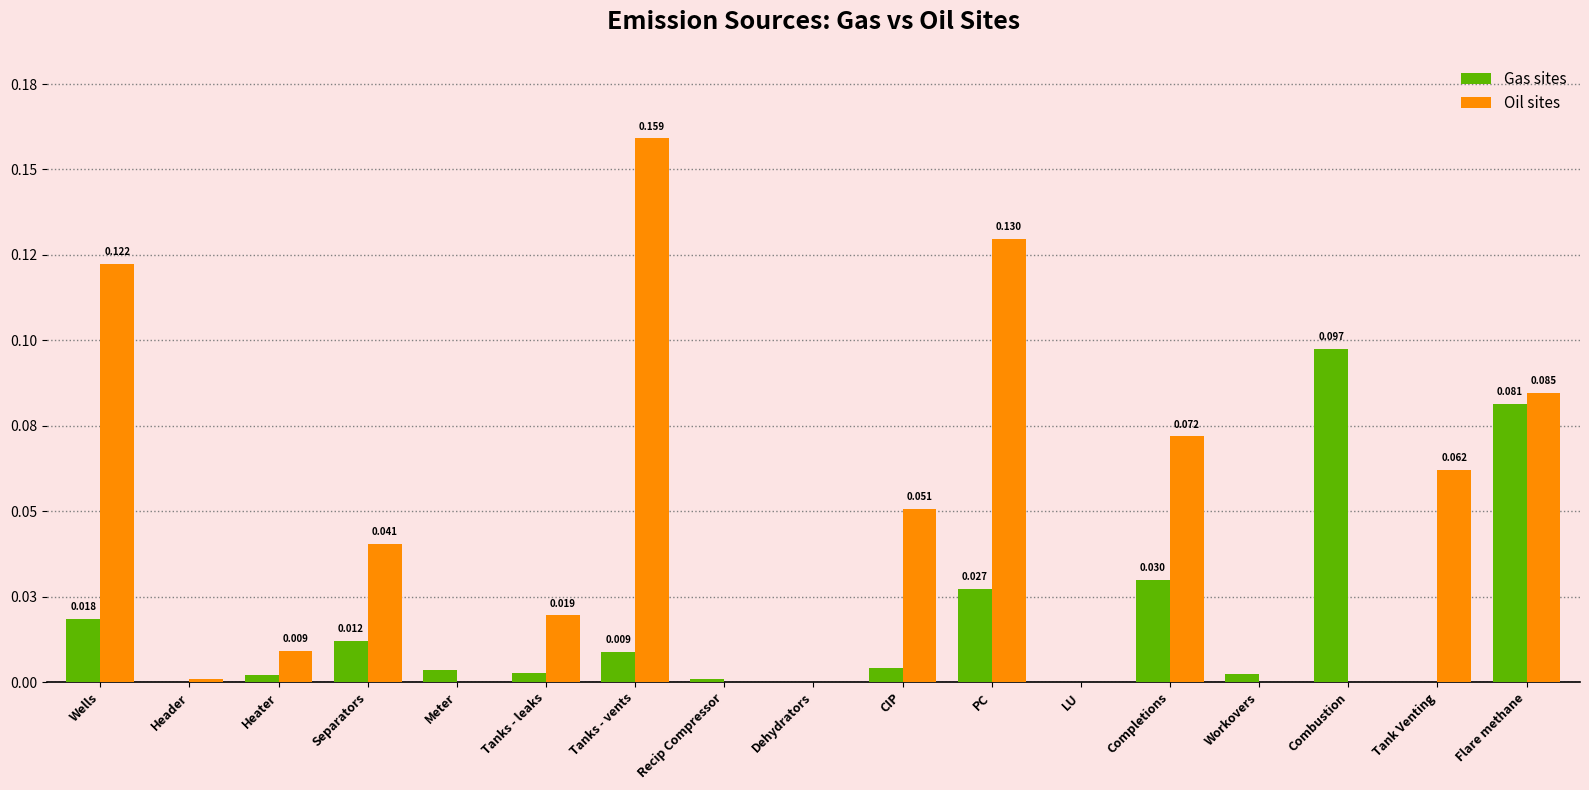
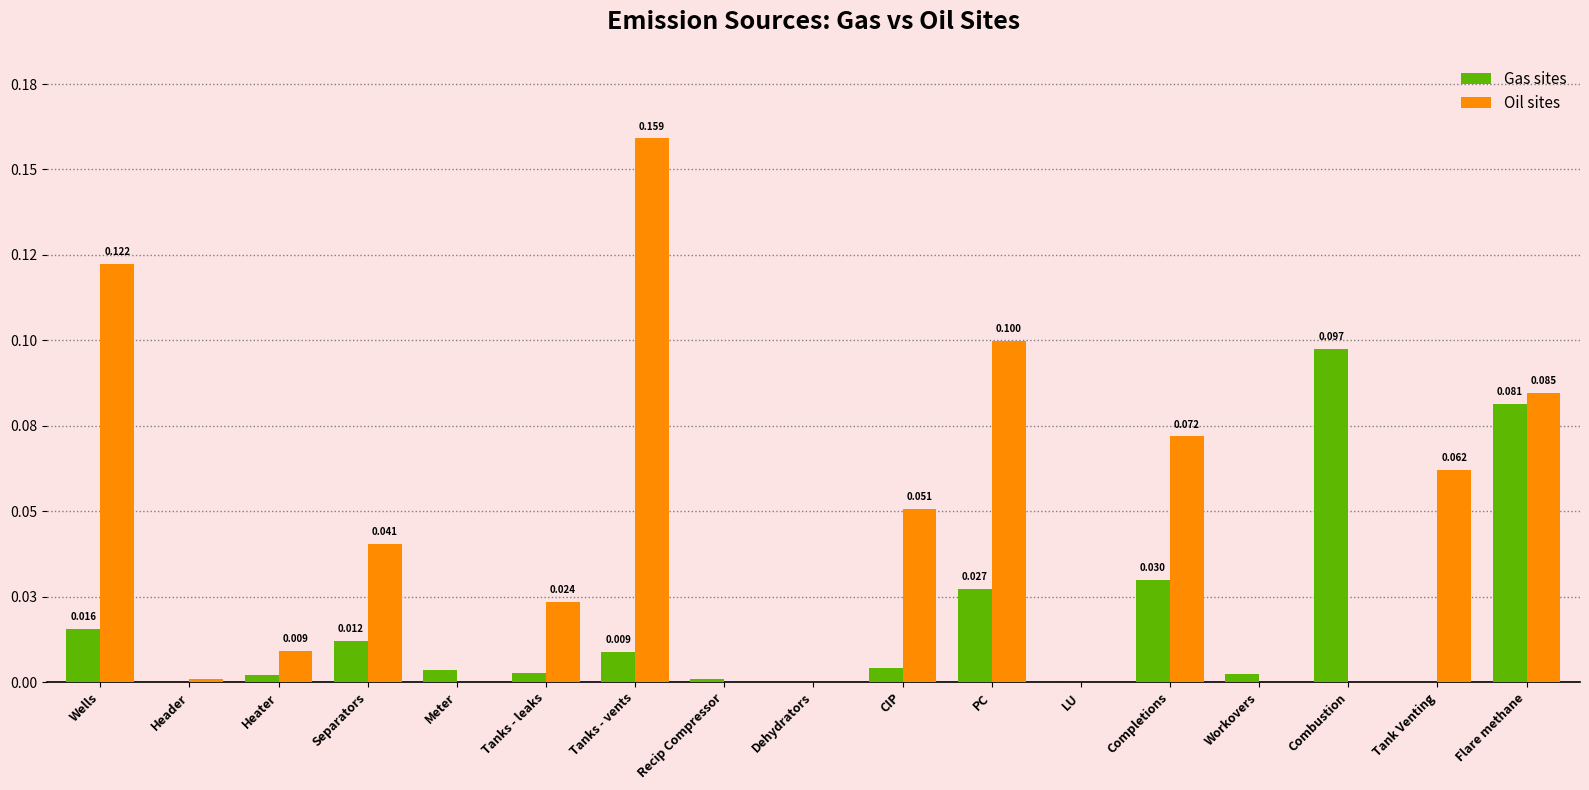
  {
    "Gas sites": {
-     "Wells": 0.018,
+     "Wells": 0.016,
      "Separators": 0.012,
      "Tanks - vents": 0.009,
      "PC": 0.027,
      "Completions": 0.030,
      "Combustion": 0.097,
      "Flare methane": 0.081
    },
    "Oil sites": {
      "Wells": 0.122,
      "Heater": 0.009,
      "Separators": 0.041,
-     "Tanks - leaks": 0.019,
+     "Tanks - leaks": 0.024,
      "Tanks - vents": 0.159,
      "CIP": 0.051,
-     "PC": 0.130,
+     "PC": 0.100,
      "Completions": 0.072,
      "Tank Venting": 0.062,
      "Flare methane": 0.085
    }
  }
